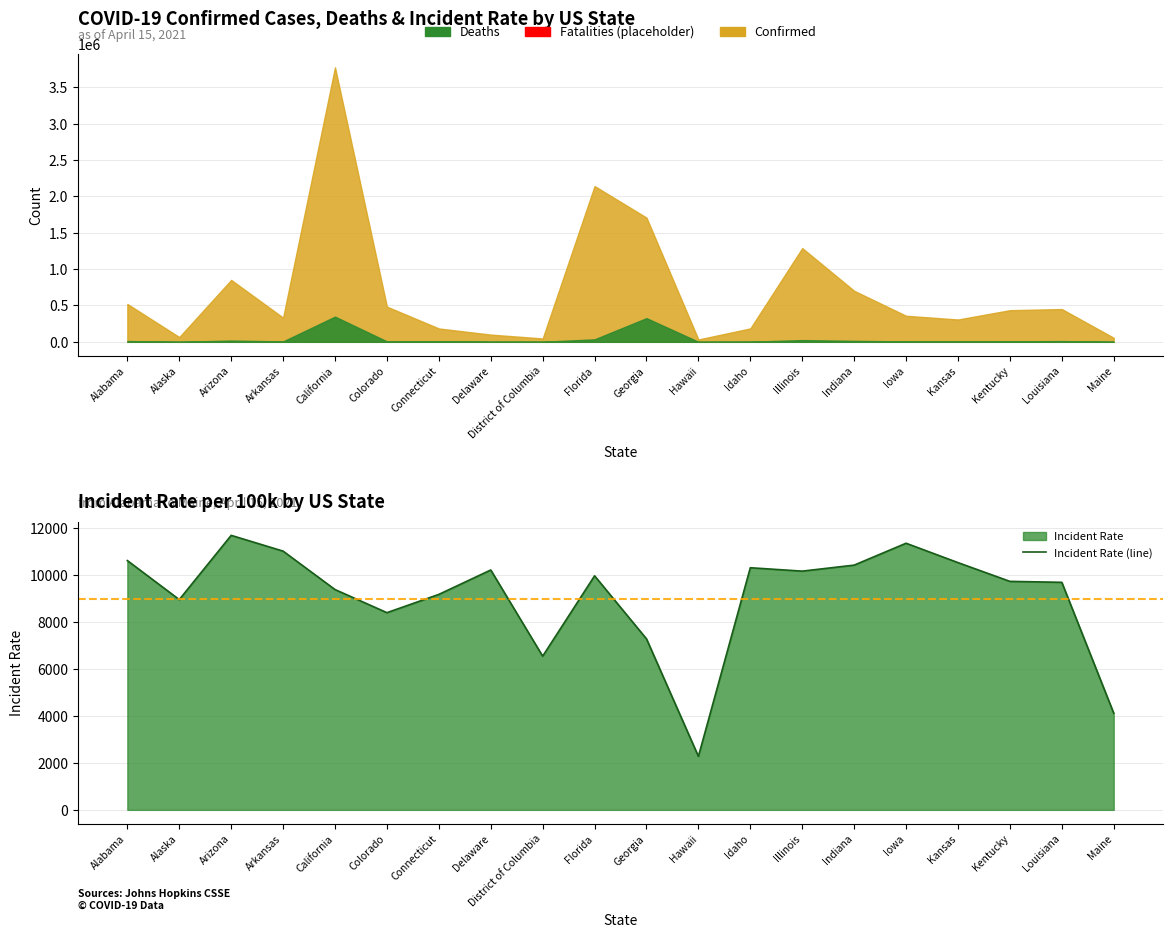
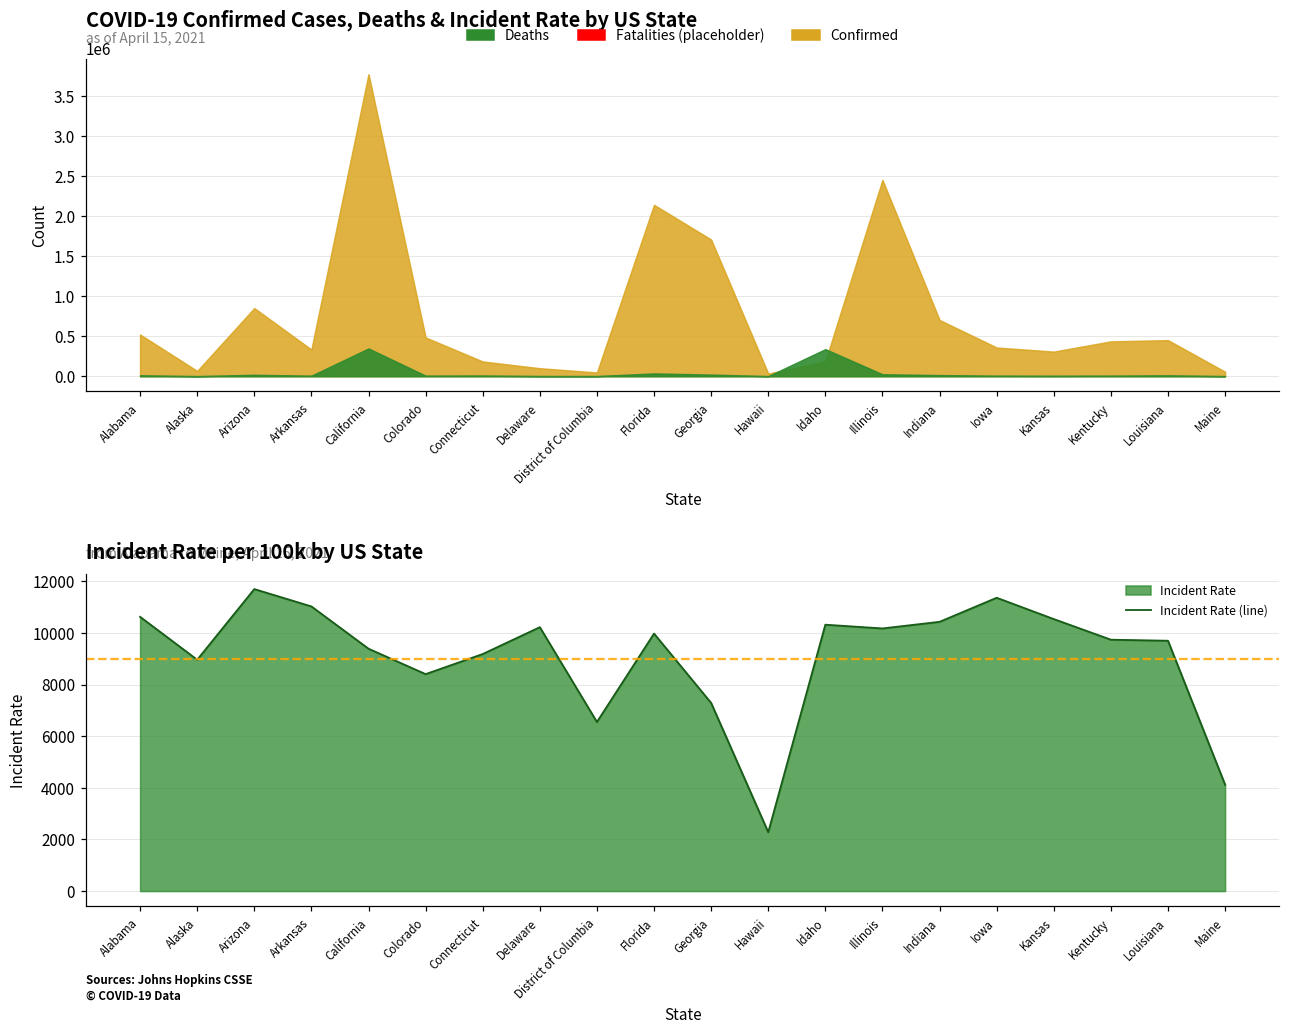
  {
    "COVID-19 Confirmed Cases, Deaths & Incident Rate by US State": {
      "Confirmed": {
        "Alabama": 500000,
        "Alaska": 100000,
        "Arizona": 900000,
        "Arkansas": 300000,
        "California": 3800000,
        "Colorado": 500000,
        "Connecticut": 200000,
        "Delaware": 100000,
        "District of Columbia": 0,
        "Florida": 2100000,
        "Georgia": 1700000,
        "Idaho": 200000,
-       "Illinois": 1300000,
+       "Illinois": 2500000,
        "Indiana": 700000,
        "Iowa": 400000,
        "Kansas": 300000,
        "Kentucky": 400000,
        "Louisiana": 500000,
        "Maine": 100000
      },
      "Deaths": {
        "California": 300000,
-       "Georgia": 300000,
-       "Idaho": 0
+       "Georgia": 0,
+       "Idaho": 300000
      }
    },
    "Incident Rate per 100k by US State": {
      "Alabama": 10600,
      "Alaska": 9000,
      "Arizona": 11700,
      "Arkansas": 11000,
      "California": 9400,
      "Colorado": 8400,
      "Connecticut": 9200,
      "Delaware": 10200,
      "District of Columbia": 6500,
      "Florida": 10000,
      "Georgia": 7300,
      "Hawaii": 2300,
      "Idaho": 10300,
      "Illinois": 10200,
      "Indiana": 10400,
      "Iowa": 11400,
      "Kansas": 10500,
      "Kentucky": 9700,
      "Louisiana": 9700,
      "Maine": 4100
    }
  }
